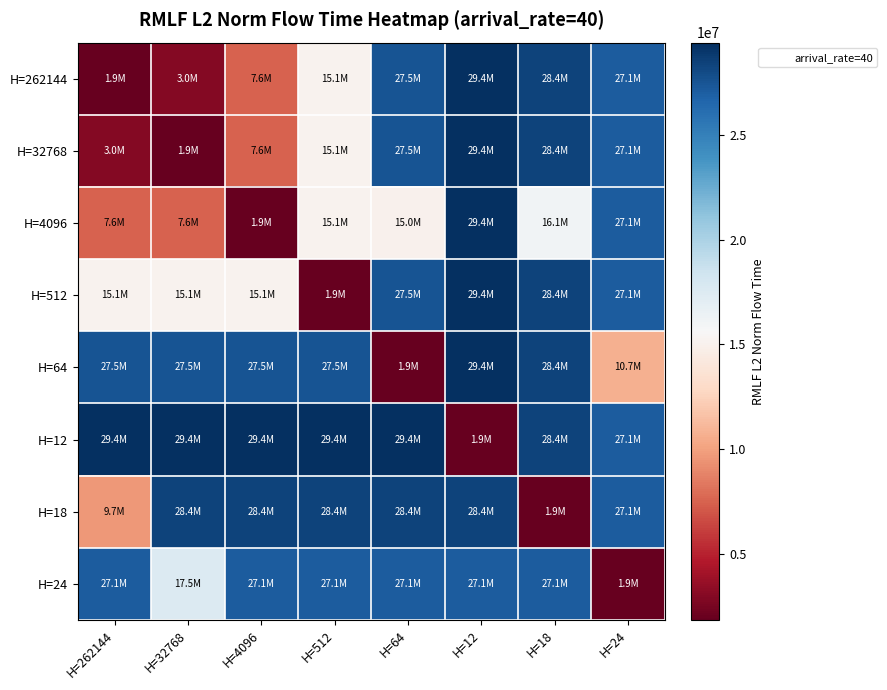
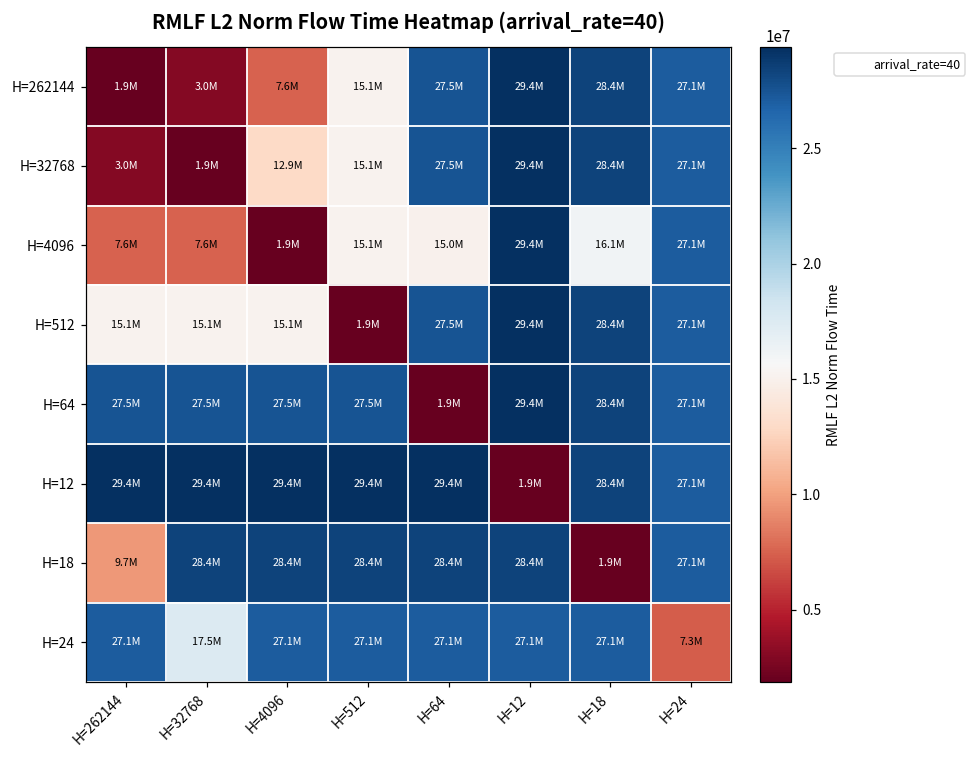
  {
    "H=262144": {
      "H=262144": "1.9M",
      "H=32768": "3.0M",
      "H=4096": "7.6M",
      "H=512": "15.1M",
      "H=64": "27.5M",
      "H=12": "29.4M",
      "H=18": "28.4M",
      "H=24": "27.1M"
    },
    "H=32768": {
      "H=262144": "3.0M",
      "H=32768": "1.9M",
-     "H=4096": "7.6M",
+     "H=4096": "12.9M",
      "H=512": "15.1M",
      "H=64": "27.5M",
      "H=12": "29.4M",
      "H=18": "28.4M",
      "H=24": "27.1M"
    },
    "H=4096": {
      "H=262144": "7.6M",
      "H=32768": "7.6M",
      "H=4096": "1.9M",
      "H=512": "15.1M",
      "H=64": "15.0M",
      "H=12": "29.4M",
      "H=18": "16.1M",
      "H=24": "27.1M"
    },
    "H=512": {
      "H=262144": "15.1M",
      "H=32768": "15.1M",
      "H=4096": "15.1M",
      "H=512": "1.9M",
      "H=64": "27.5M",
      "H=12": "29.4M",
      "H=18": "28.4M",
      "H=24": "27.1M"
    },
    "H=64": {
      "H=262144": "27.5M",
      "H=32768": "27.5M",
      "H=4096": "27.5M",
      "H=512": "27.5M",
      "H=64": "1.9M",
      "H=12": "29.4M",
      "H=18": "28.4M",
-     "H=24": "10.7M"
+     "H=24": "27.1M"
    },
    "H=12": {
      "H=262144": "29.4M",
      "H=32768": "29.4M",
      "H=4096": "29.4M",
      "H=512": "29.4M",
      "H=64": "29.4M",
      "H=12": "1.9M",
      "H=18": "28.4M",
      "H=24": "27.1M"
    },
    "H=18": {
      "H=262144": "9.7M",
      "H=32768": "28.4M",
      "H=4096": "28.4M",
      "H=512": "28.4M",
      "H=64": "28.4M",
      "H=12": "28.4M",
      "H=18": "1.9M",
      "H=24": "27.1M"
    },
    "H=24": {
      "H=262144": "27.1M",
      "H=32768": "17.5M",
      "H=4096": "27.1M",
      "H=512": "27.1M",
      "H=64": "27.1M",
      "H=12": "27.1M",
      "H=18": "27.1M",
-     "H=24": "1.9M"
+     "H=24": "7.3M"
    }
  }
